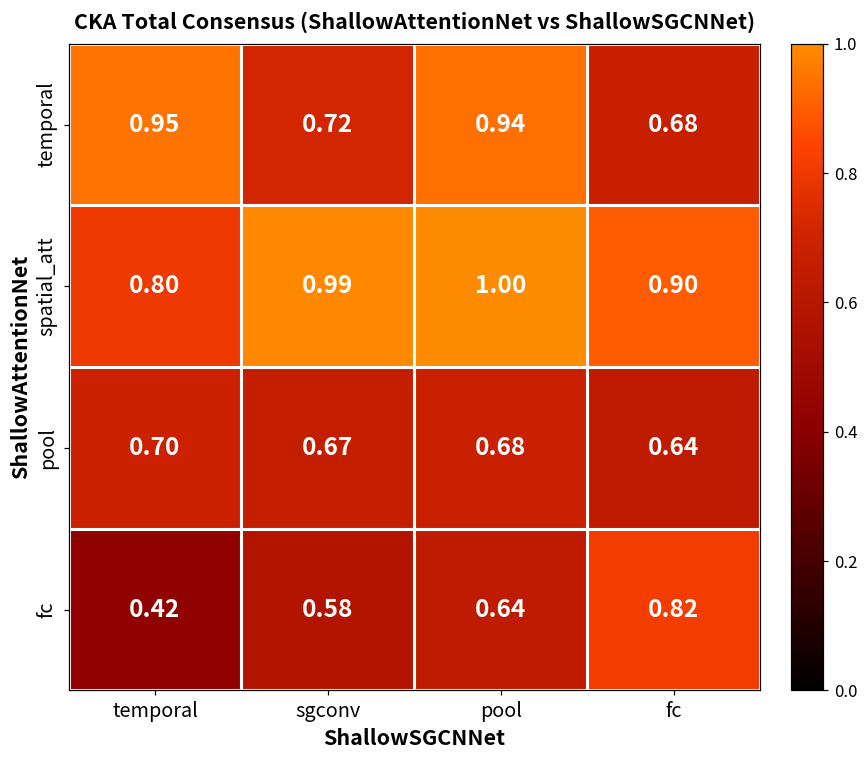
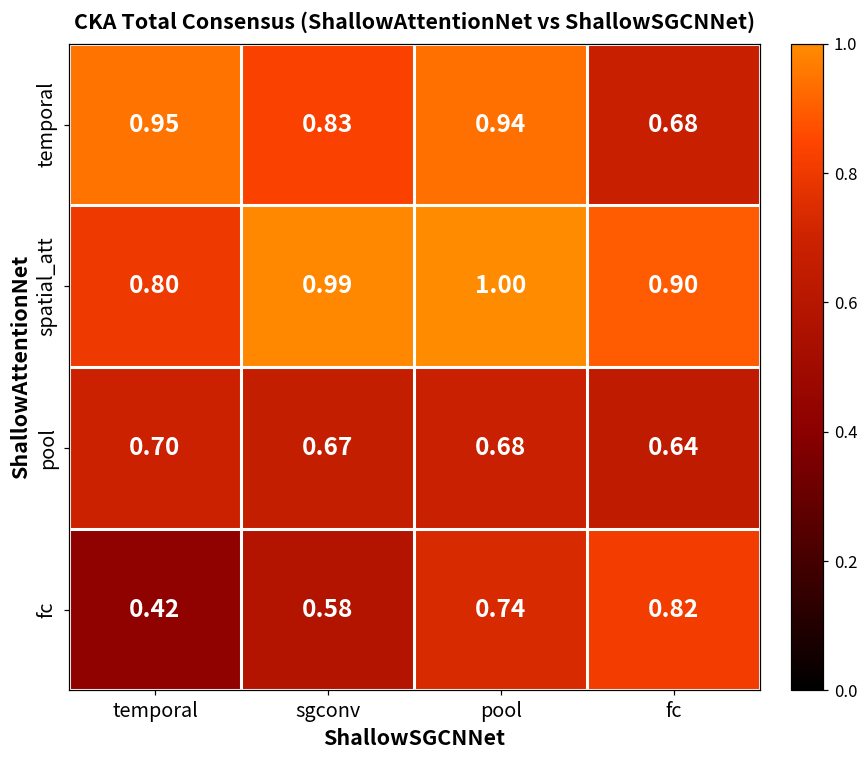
  {
    "temporal": {
      "temporal": 0.95,
-     "sgconv": 0.72,
+     "sgconv": 0.83,
      "pool": 0.94,
      "fc": 0.68
    },
    "spatial_att": {
      "temporal": 0.80,
      "sgconv": 0.99,
      "pool": 1.00,
      "fc": 0.90
    },
    "pool": {
      "temporal": 0.70,
      "sgconv": 0.67,
      "pool": 0.68,
      "fc": 0.64
    },
    "fc": {
      "temporal": 0.42,
      "sgconv": 0.58,
-     "pool": 0.64,
+     "pool": 0.74,
      "fc": 0.82
    }
  }
